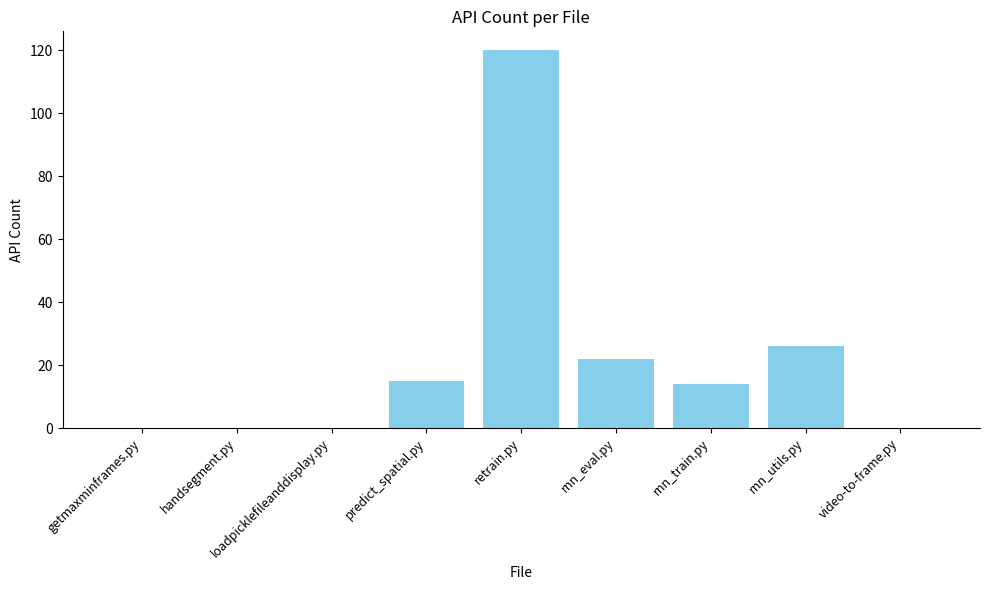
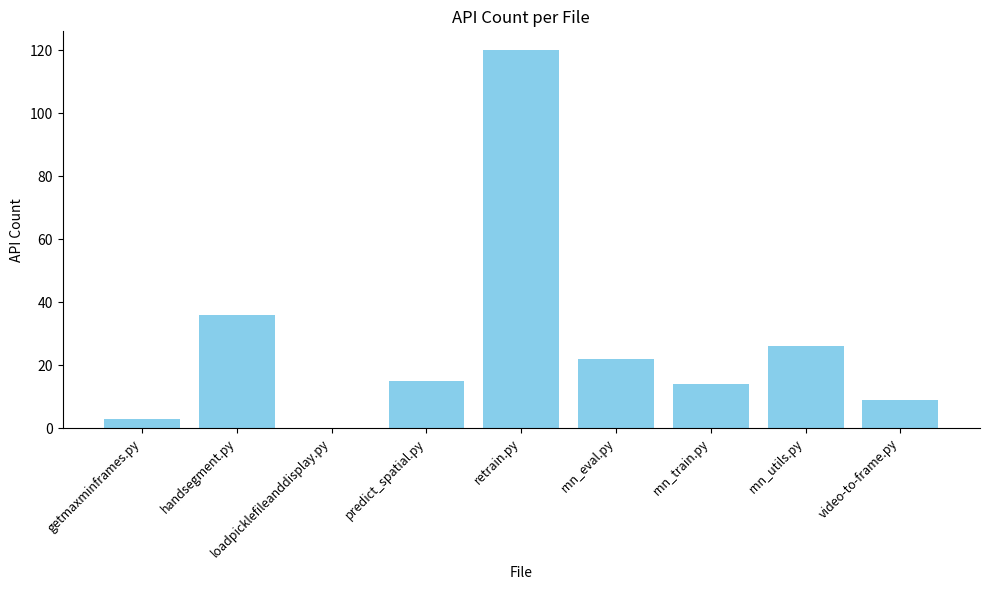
  {
-   "getmaxminframes.py": 0,
-   "handsegment.py": 0,
+   "getmaxminframes.py": 3,
+   "handsegment.py": 36,
    "loadpicklefileanddisplay.py": 0,
    "predict_spatial.py": 15,
    "retrain.py": 120,
    "rnn_eval.py": 22,
    "rnn_train.py": 14,
    "rnn_utils.py": 26,
-   "video-to-frame.py": 0
+   "video-to-frame.py": 9
  }
